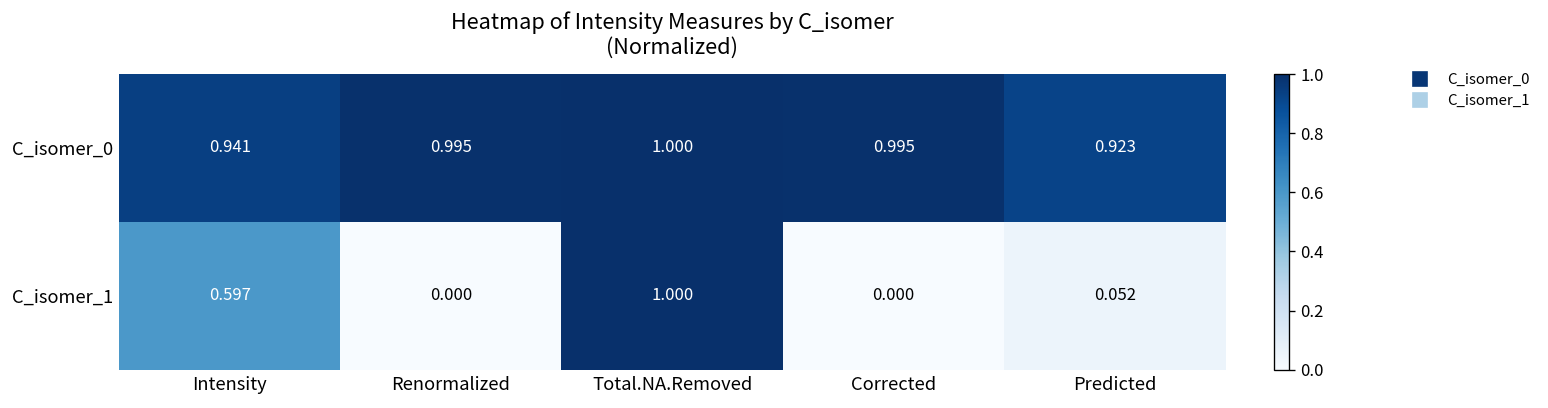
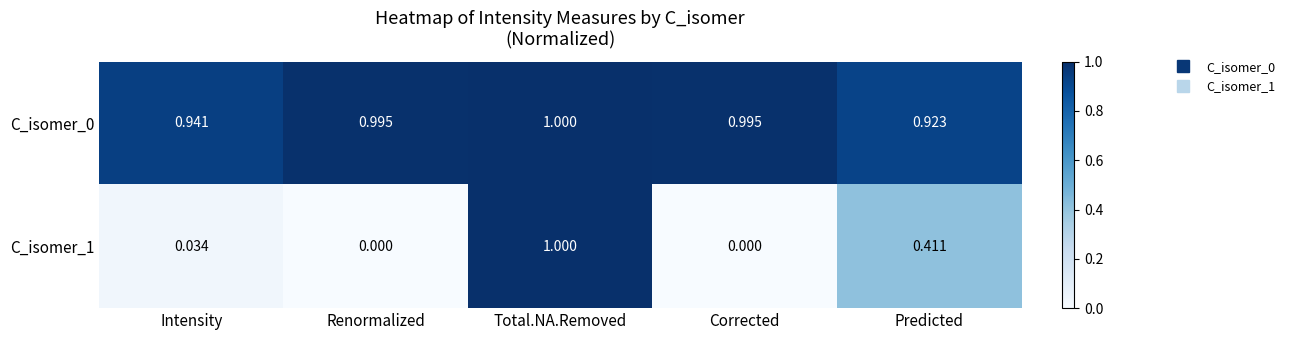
  {
    "C_isomer_0": {
      "Intensity": 0.941,
      "Renormalized": 0.995,
      "Total.NA.Removed": 1.000,
      "Corrected": 0.995,
      "Predicted": 0.923
    },
    "C_isomer_1": {
-     "Intensity": 0.597,
+     "Intensity": 0.034,
      "Renormalized": 0.000,
      "Total.NA.Removed": 1.000,
      "Corrected": 0.000,
-     "Predicted": 0.052
+     "Predicted": 0.411
    }
  }
